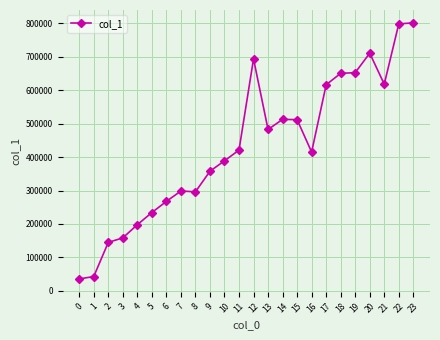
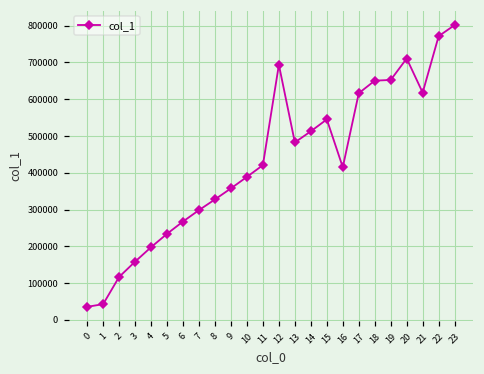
  {
    "0": 40000,
    "1": 40000,
-   "2": 140000,
+   "2": 120000,
    "3": 160000,
    "4": 200000,
    "5": 230000,
    "6": 270000,
    "7": 300000,
-   "8": 300000,
+   "8": 330000,
    "9": 360000,
    "10": 390000,
    "11": 420000,
    "12": 690000,
    "13": 480000,
    "14": 510000,
-   "15": 510000,
+   "15": 550000,
    "16": 420000,
    "17": 620000,
    "18": 650000,
    "19": 650000,
    "20": 710000,
    "21": 620000,
-   "22": 800000,
+   "22": 770000,
    "23": 800000
  }
